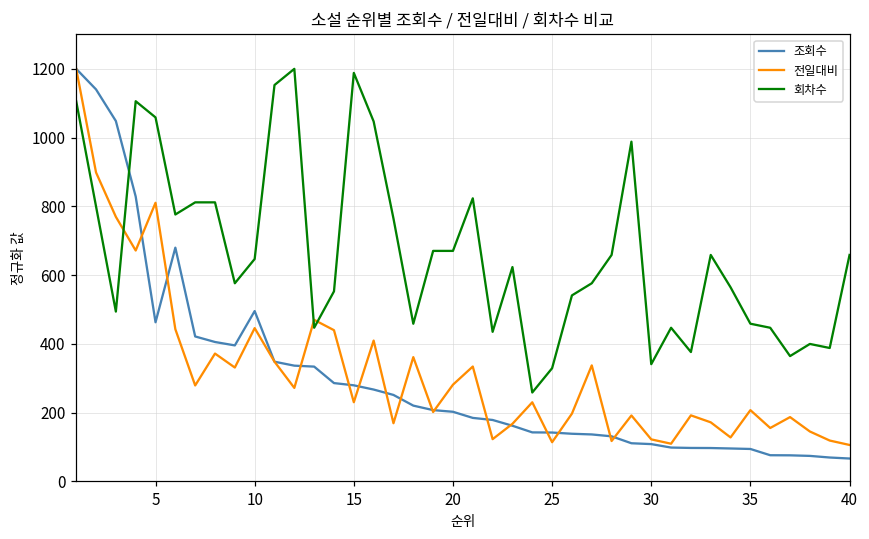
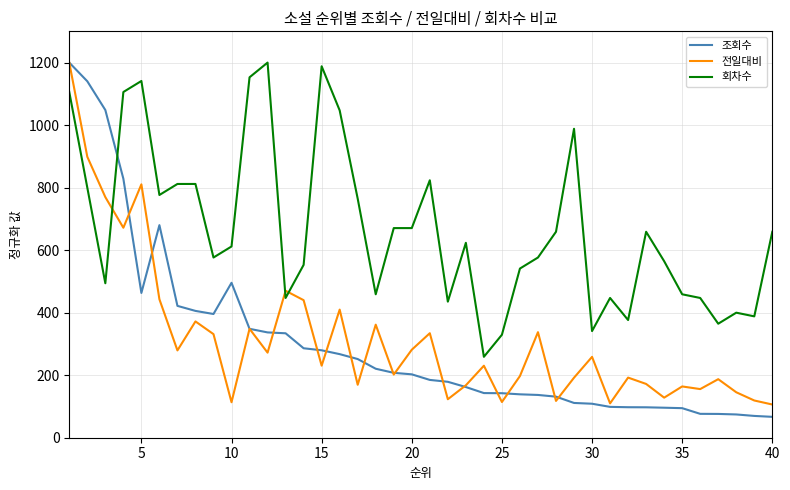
  {
    "조회수": {
      "5": 460,
      "10": 500,
      "15": 280,
      "20": 200,
      "25": 140,
      "30": 110,
      "35": 90,
      "40": 70
    },
    "전일대비": {
      "5": 810,
-     "10": 450,
+     "10": 110,
      "15": 230,
      "20": 280,
      "25": 110,
-     "30": 120,
-     "35": 210,
+     "30": 260,
+     "35": 160,
      "40": 110
    },
    "회차수": {
-     "5": 1060,
-     "10": 650,
+     "5": 1140,
+     "10": 610,
      "15": 1190,
      "20": 670,
      "25": 330,
      "30": 340,
      "35": 460,
      "40": 660
    }
  }
